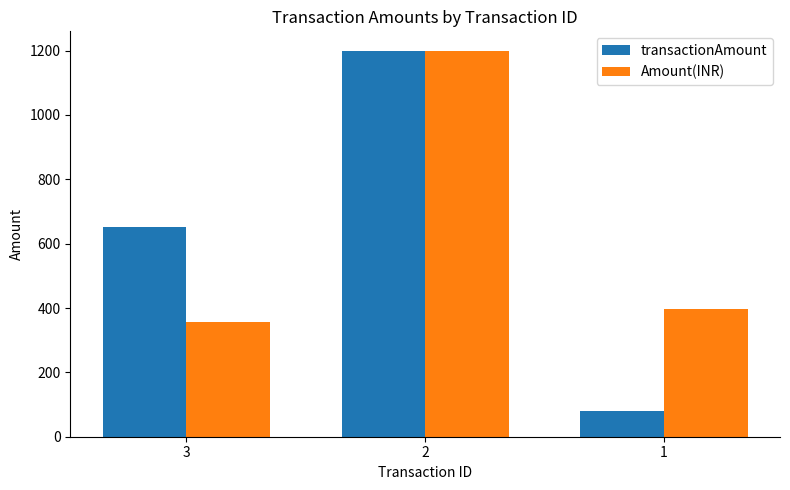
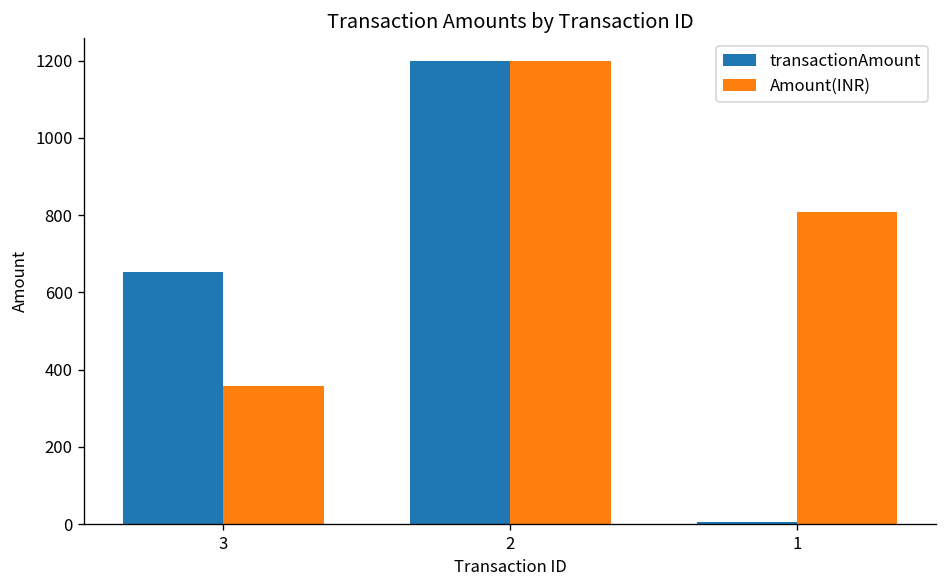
  {
    "transactionAmount": {
      "3": 650,
      "2": 1200,
-     "1": 80
+     "1": 0
    },
    "Amount(INR)": {
      "3": 360,
      "2": 1200,
-     "1": 400
+     "1": 810
    }
  }
